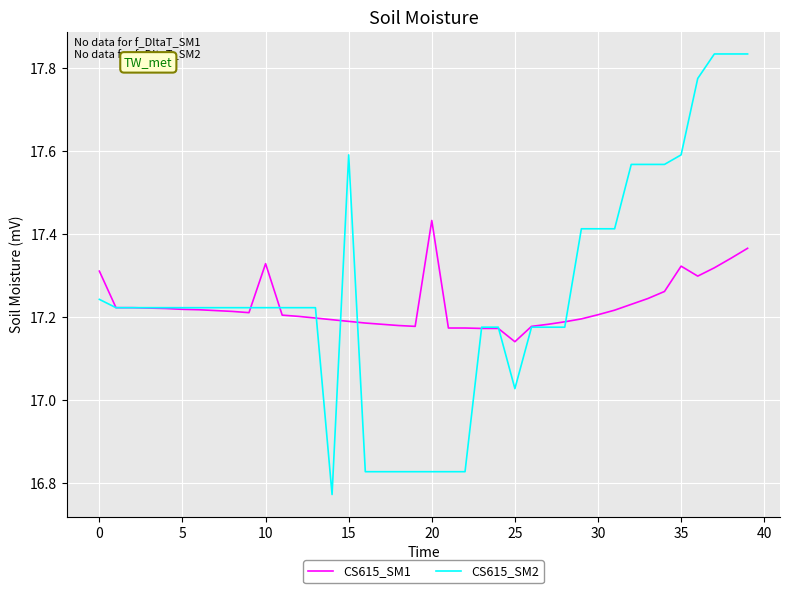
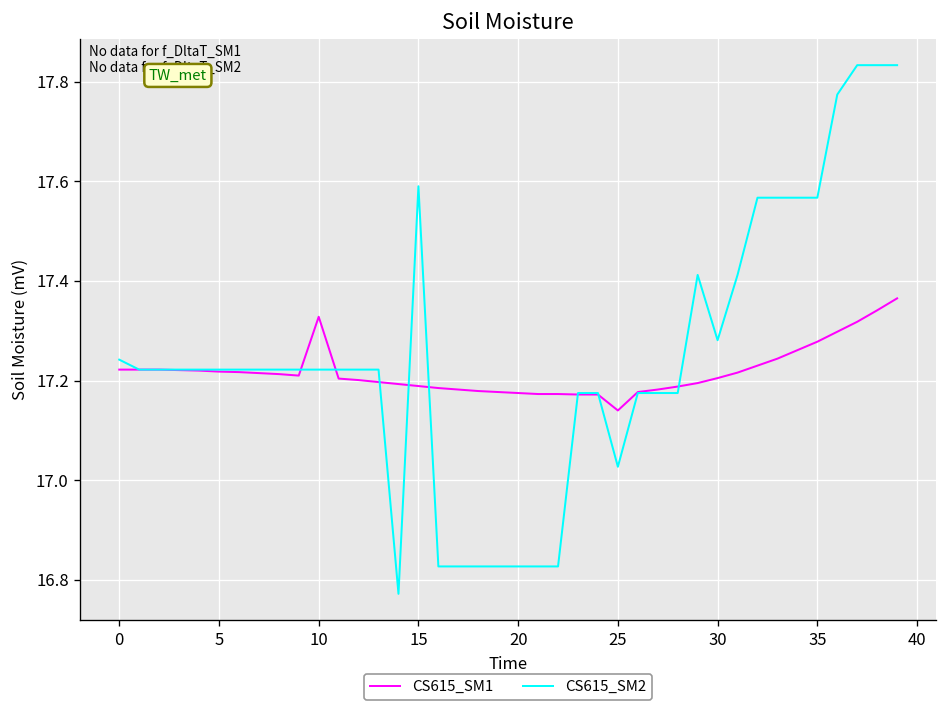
  {
    "CS615_SM1": {
-     "0": 17.31,
+     "0": 17.22,
      "10": 17.33,
      "15": 17.19,
-     "20": 17.43,
+     "20": 17.18,
      "25": 17.14,
      "30": 17.21,
-     "35": 17.32
+     "35": 17.28
    },
    "CS615_SM2": {
      "0": 17.24,
      "10": 17.22,
      "15": 17.59,
      "20": 16.83,
      "25": 17.03,
-     "30": 17.41,
-     "35": 17.59
+     "30": 17.28,
+     "35": 17.57
    }
  }
